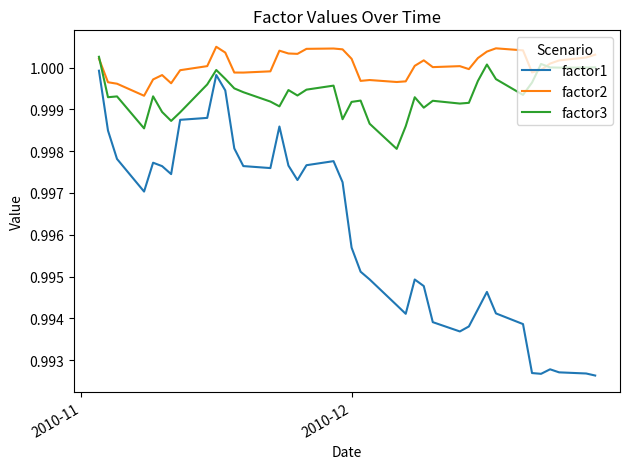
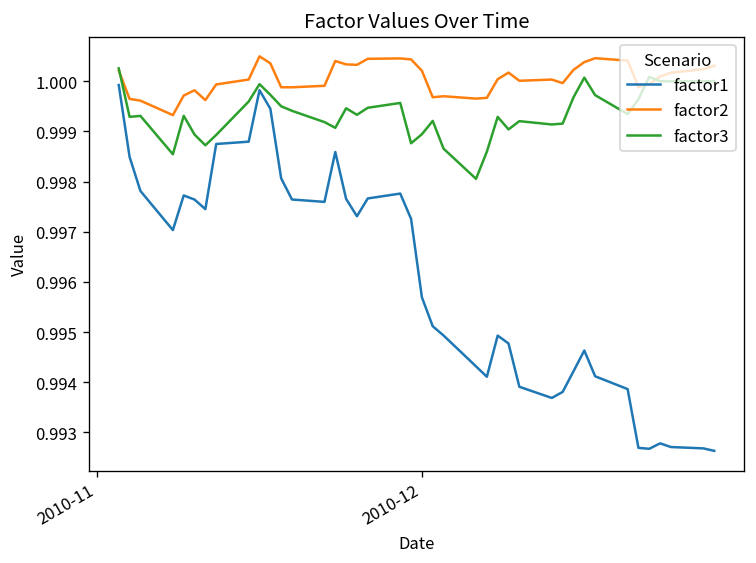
  {
    "factor1": {
      "2010-12": 0.9957
    },
    "factor2": {
      "2010-12": 1.0002
    },
    "factor3": {
-     "2010-12": 0.9992
+     "2010-12": 0.9989
    }
  }
